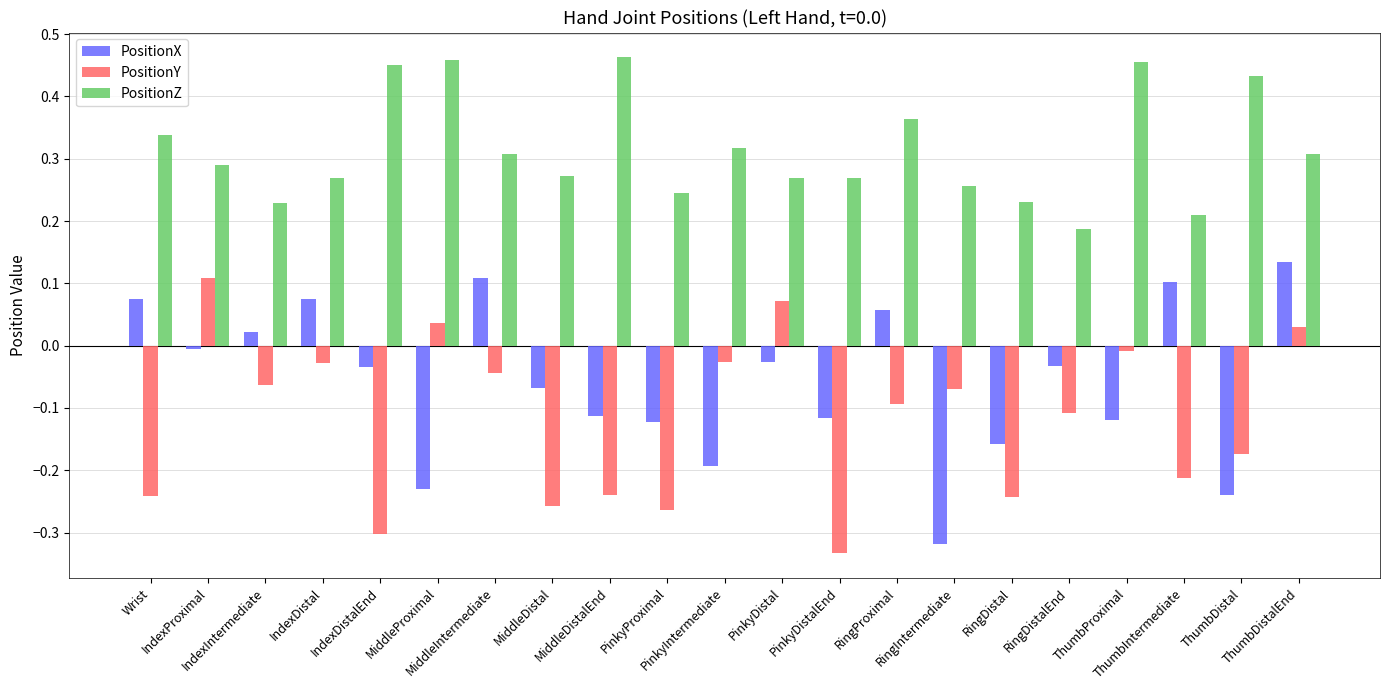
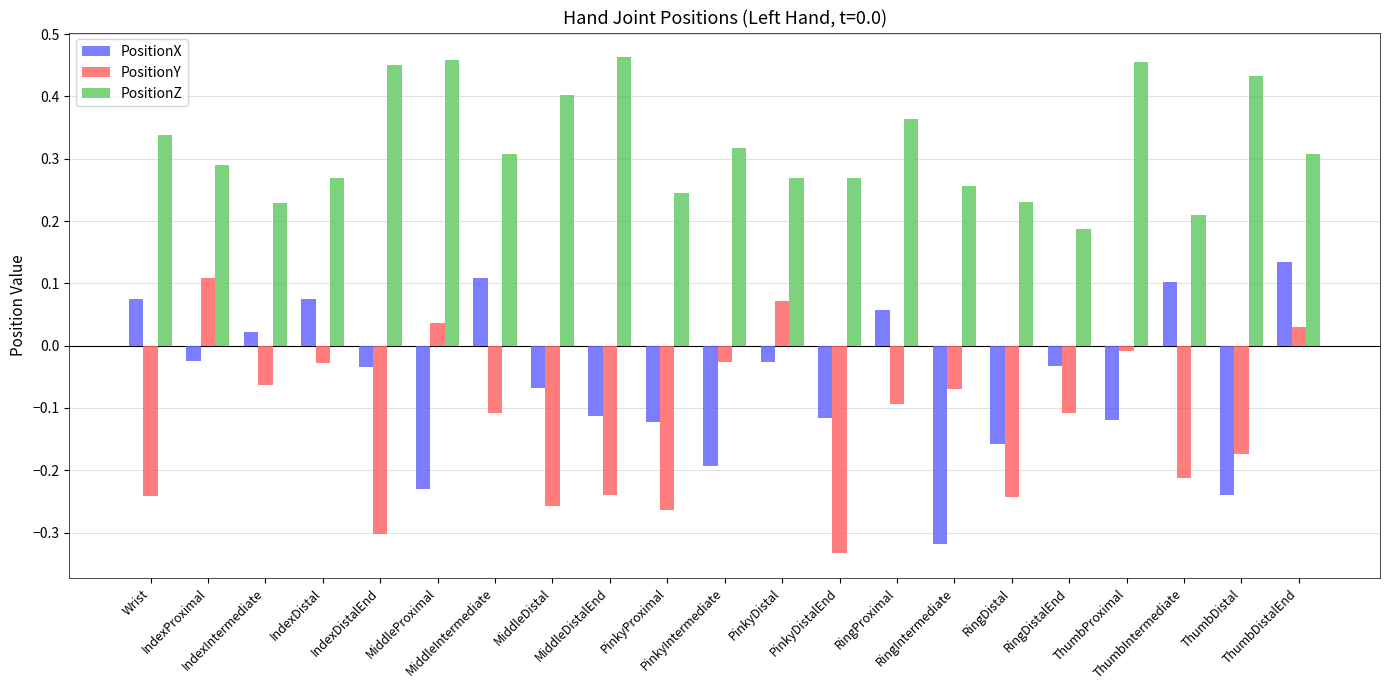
  {
    "PositionX": {
      "Wrist": 0.08,
-     "IndexProximal": -0.01,
+     "IndexProximal": -0.03,
      "IndexIntermediate": 0.02,
      "IndexDistal": 0.07,
      "IndexDistalEnd": -0.03,
      "MiddleProximal": -0.23,
      "MiddleIntermediate": 0.11,
      "MiddleDistal": -0.07,
      "MiddleDistalEnd": -0.11,
      "PinkyProximal": -0.12,
      "PinkyIntermediate": -0.19,
      "PinkyDistal": -0.03,
      "PinkyDistalEnd": -0.12,
      "RingProximal": 0.06,
      "RingIntermediate": -0.32,
      "RingDistal": -0.16,
      "RingDistalEnd": -0.03,
      "ThumbProximal": -0.12,
      "ThumbIntermediate": 0.10,
      "ThumbDistal": -0.24,
      "ThumbDistalEnd": 0.14
    },
    "PositionY": {
      "Wrist": -0.24,
      "IndexProximal": 0.11,
      "IndexIntermediate": -0.06,
      "IndexDistal": -0.03,
      "IndexDistalEnd": -0.30,
      "MiddleProximal": 0.04,
-     "MiddleIntermediate": -0.04,
+     "MiddleIntermediate": -0.11,
      "MiddleDistal": -0.26,
      "MiddleDistalEnd": -0.24,
      "PinkyProximal": -0.26,
      "PinkyIntermediate": -0.03,
      "PinkyDistal": 0.07,
      "PinkyDistalEnd": -0.33,
      "RingProximal": -0.09,
      "RingIntermediate": -0.07,
      "RingDistal": -0.24,
      "RingDistalEnd": -0.11,
      "ThumbProximal": -0.01,
      "ThumbIntermediate": -0.21,
      "ThumbDistal": -0.17,
      "ThumbDistalEnd": 0.03
    },
    "PositionZ": {
      "Wrist": 0.34,
      "IndexProximal": 0.29,
      "IndexIntermediate": 0.23,
      "IndexDistal": 0.27,
      "IndexDistalEnd": 0.45,
      "MiddleProximal": 0.46,
      "MiddleIntermediate": 0.31,
-     "MiddleDistal": 0.27,
+     "MiddleDistal": 0.40,
      "MiddleDistalEnd": 0.46,
      "PinkyProximal": 0.25,
      "PinkyIntermediate": 0.32,
      "PinkyDistal": 0.27,
      "PinkyDistalEnd": 0.27,
      "RingProximal": 0.36,
      "RingIntermediate": 0.26,
      "RingDistal": 0.23,
      "RingDistalEnd": 0.19,
      "ThumbProximal": 0.45,
      "ThumbIntermediate": 0.21,
      "ThumbDistal": 0.43,
      "ThumbDistalEnd": 0.31
    }
  }
